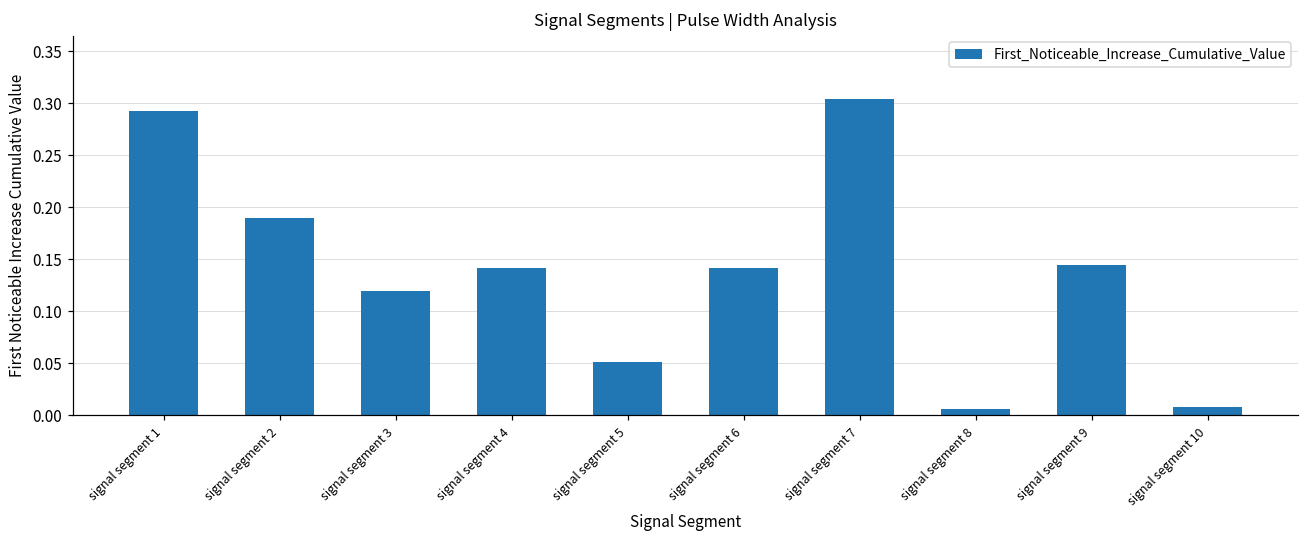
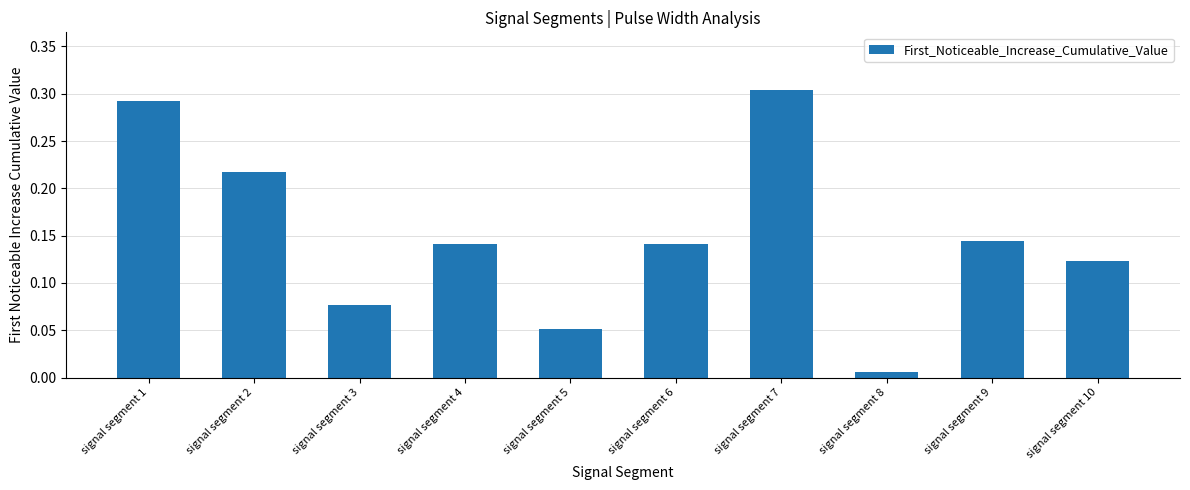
  {
    "signal segment 1": 0.29,
-   "signal segment 2": 0.19,
-   "signal segment 3": 0.12,
+   "signal segment 2": 0.22,
+   "signal segment 3": 0.08,
    "signal segment 4": 0.14,
    "signal segment 5": 0.05,
    "signal segment 6": 0.14,
    "signal segment 7": 0.30,
    "signal segment 8": 0.01,
    "signal segment 9": 0.14,
-   "signal segment 10": 0.01
+   "signal segment 10": 0.12
  }
